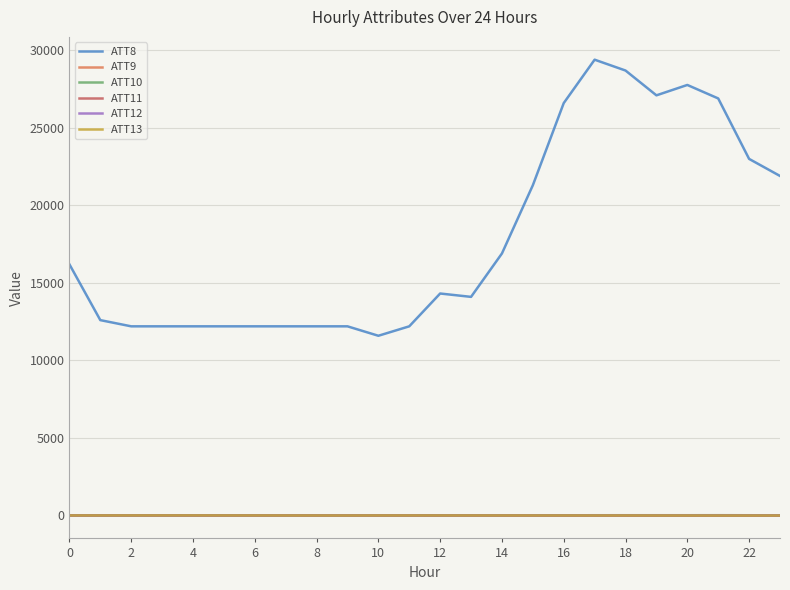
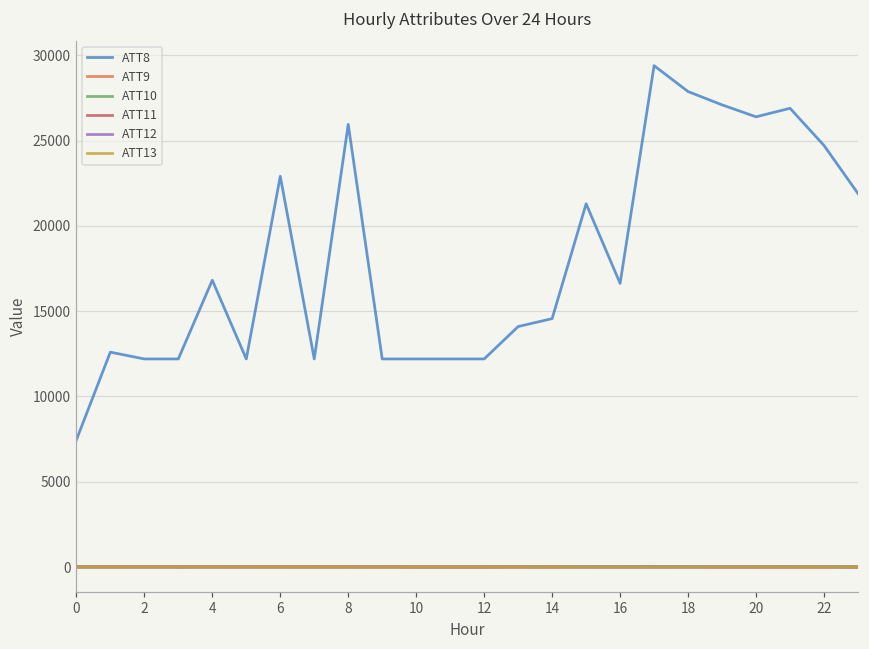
  {
    "ATT8": {
-     "0": 16200,
+     "0": 7400,
      "2": 12200,
-     "4": 12200,
-     "6": 12200,
-     "8": 12200,
-     "10": 11600,
-     "12": 14300,
-     "14": 16900,
-     "16": 26600,
-     "18": 28700,
-     "20": 27800,
-     "22": 23000
+     "4": 16800,
+     "6": 22900,
+     "8": 26000,
+     "10": 12200,
+     "12": 12200,
+     "14": 14600,
+     "16": 16600,
+     "18": 27900,
+     "20": 26400,
+     "22": 24700
    }
  }
